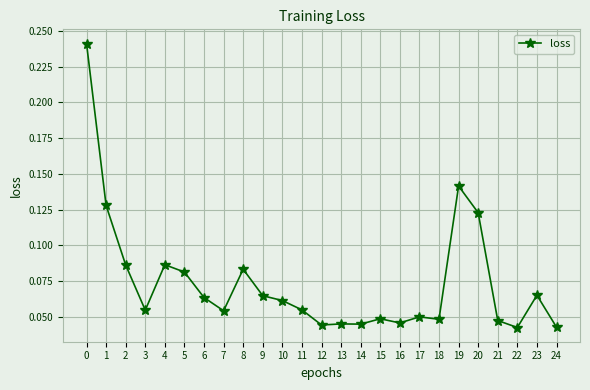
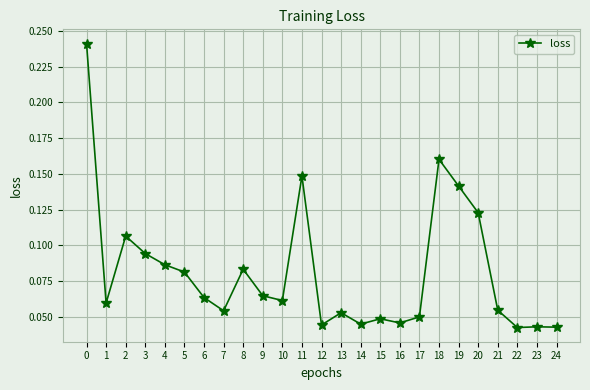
  {
    "0": 0.241,
-   "1": 0.128,
-   "2": 0.086,
-   "3": 0.055,
+   "1": 0.060,
+   "2": 0.107,
+   "3": 0.094,
    "4": 0.087,
    "5": 0.081,
    "6": 0.064,
    "7": 0.054,
    "8": 0.083,
    "9": 0.065,
    "10": 0.061,
-   "11": 0.055,
+   "11": 0.149,
    "12": 0.044,
-   "13": 0.045,
+   "13": 0.053,
    "14": 0.045,
    "15": 0.049,
    "16": 0.046,
    "17": 0.050,
-   "18": 0.048,
+   "18": 0.160,
    "19": 0.141,
    "20": 0.123,
-   "21": 0.048,
+   "21": 0.055,
    "22": 0.043,
-   "23": 0.065,
+   "23": 0.043,
    "24": 0.043
  }
